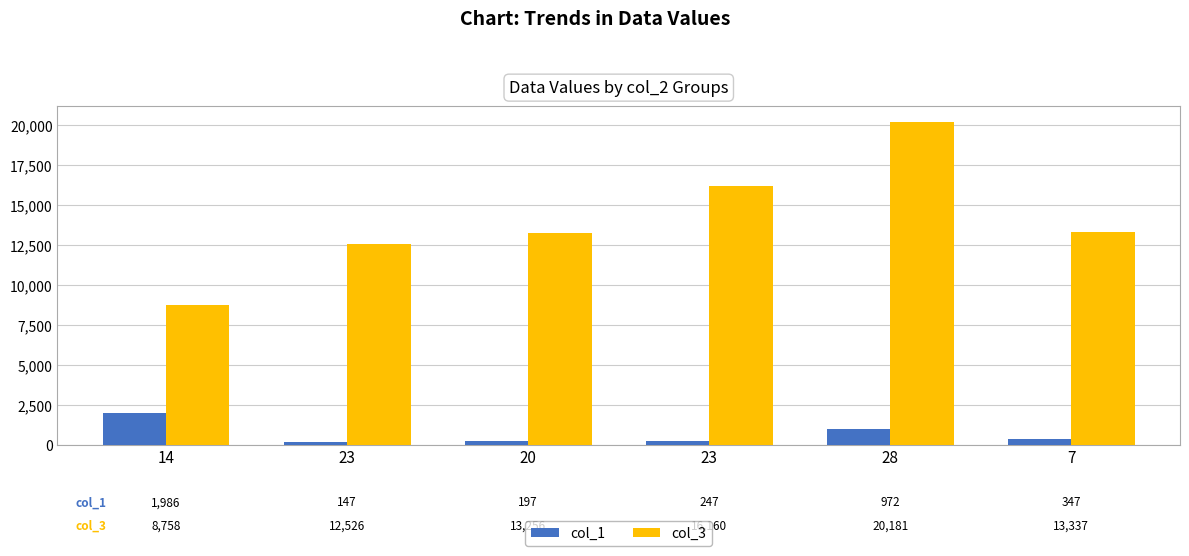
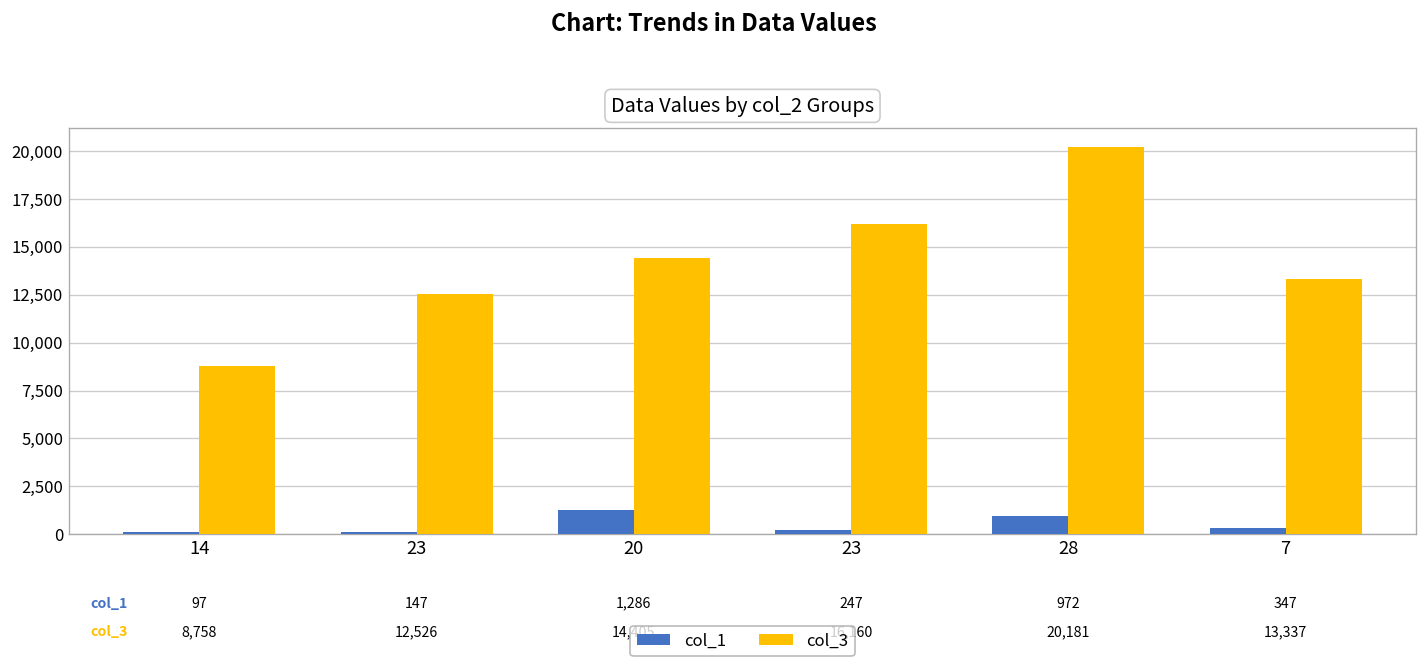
  {
    "col_1": {
-     "14": "1,986",
-     "20": "197"
+     "14": "97",
+     "20": "1,286"
    },
    "col_3": {
      "14": "8,800",
-     "20": "13,300",
+     "20": "14,400",
      "28": "20,200",
      "7": "13,300"
    }
  }
